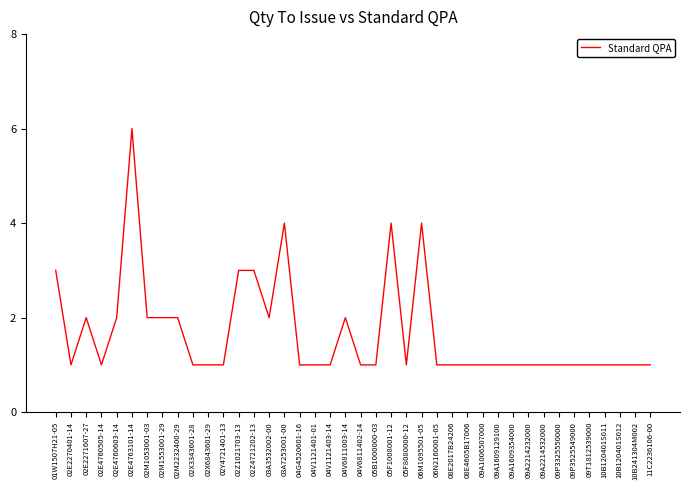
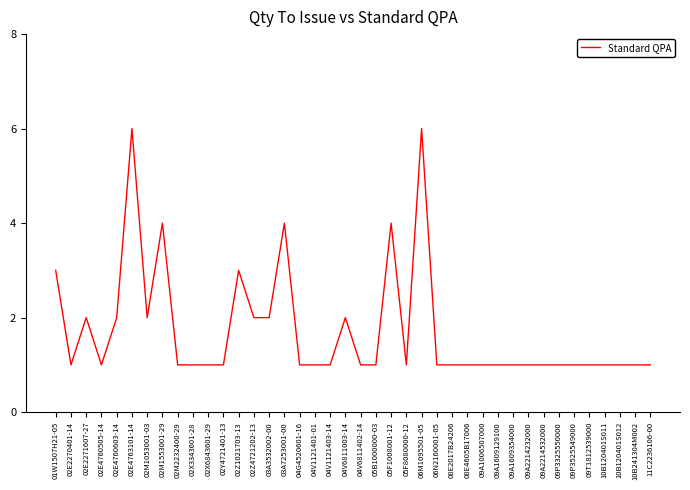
  {
    "01W1507H21-05": 3,
    "02E2270401-14": 1,
    "02E2271607-27": 2,
    "02E4760505-14": 1,
    "02E4760603-14": 2,
    "02E4763101-14": 6,
    "02M1053001-03": 2,
-   "02M1553001-29": 2,
-   "02M2232400-29": 2,
+   "02M1553001-29": 4,
+   "02M2232400-29": 1,
    "02X3343601-28": 1,
    "02X6843601-29": 1,
    "02Y4721401-13": 1,
    "02Z1021703-13": 3,
-   "02Z4721202-13": 3,
+   "02Z4721202-13": 2,
    "03A3532002-00": 2,
    "03A7253001-00": 4,
    "04G4520601-16": 1,
    "04V1121401-01": 1,
    "04V1121403-14": 1,
    "04V6811003-14": 2,
    "04V6811402-14": 1,
    "05B1000000-03": 1,
    "05F1008001-12": 4,
    "05F8080000-12": 1,
-   "06M1095501-05": 4,
+   "06M1095501-05": 6,
    "06N2160001-05": 1,
    "08E2017B24206": 1,
    "08E4605B17006": 1,
    "09A1006507000": 1,
    "09A1609129100": 1,
    "09A1609354000": 1,
    "09A2214232000": 1,
    "09A2214532000": 1,
    "09P3325550000": 1,
    "09P3525549000": 1,
    "09T1812539000": 1,
    "10B120401S011": 1,
    "10B120401S012": 1,
    "10B241304M002": 1,
    "11C2236106-00": 1
  }
